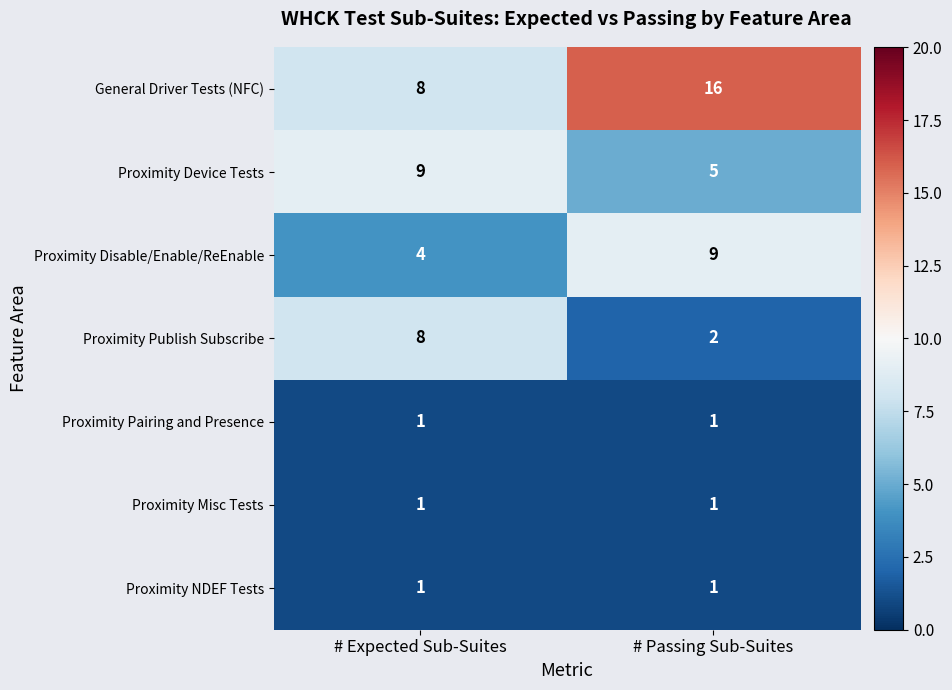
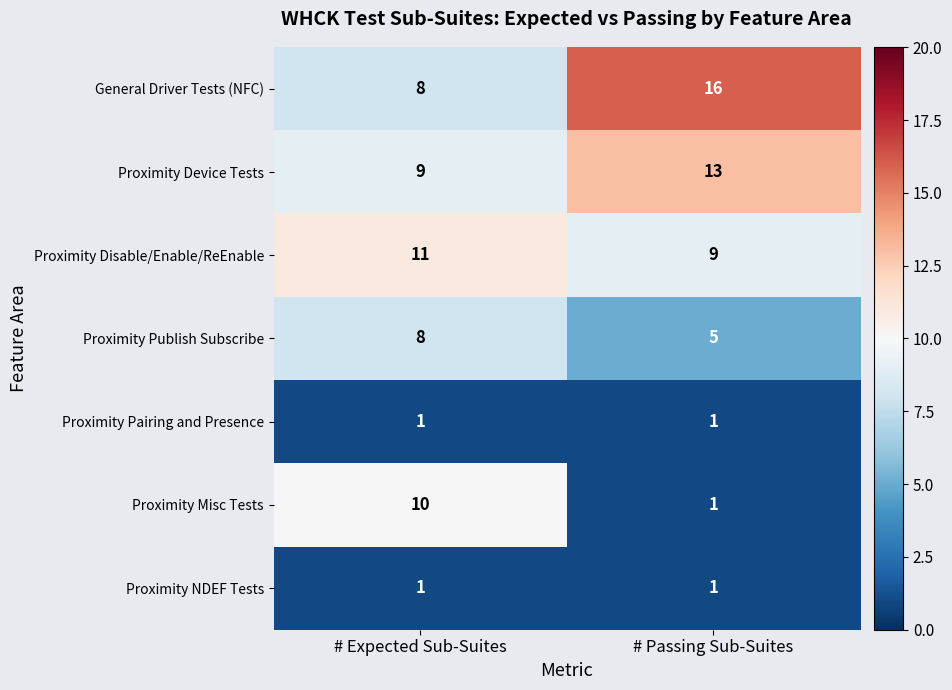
  {
    "General Driver Tests (NFC)": {
      "# Expected Sub-Suites": 8,
      "# Passing Sub-Suites": 16
    },
    "Proximity Device Tests": {
      "# Expected Sub-Suites": 9,
-     "# Passing Sub-Suites": 5
+     "# Passing Sub-Suites": 13
    },
    "Proximity Disable/Enable/ReEnable": {
-     "# Expected Sub-Suites": 4,
+     "# Expected Sub-Suites": 11,
      "# Passing Sub-Suites": 9
    },
    "Proximity Publish Subscribe": {
      "# Expected Sub-Suites": 8,
-     "# Passing Sub-Suites": 2
+     "# Passing Sub-Suites": 5
    },
    "Proximity Pairing and Presence": {
      "# Expected Sub-Suites": 1,
      "# Passing Sub-Suites": 1
    },
    "Proximity Misc Tests": {
-     "# Expected Sub-Suites": 1,
+     "# Expected Sub-Suites": 10,
      "# Passing Sub-Suites": 1
    },
    "Proximity NDEF Tests": {
      "# Expected Sub-Suites": 1,
      "# Passing Sub-Suites": 1
    }
  }
